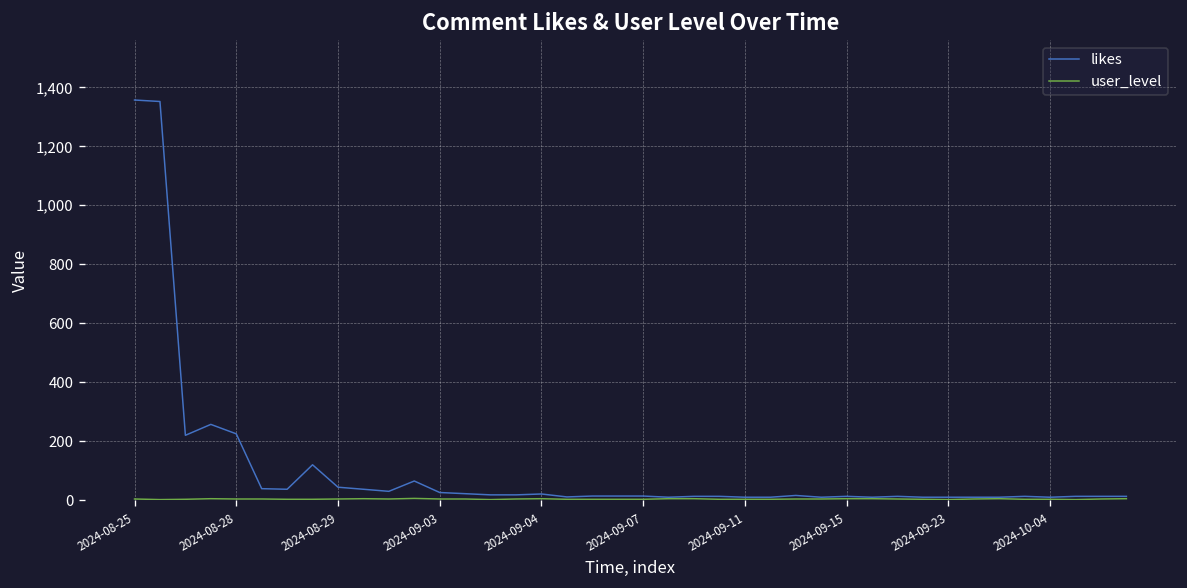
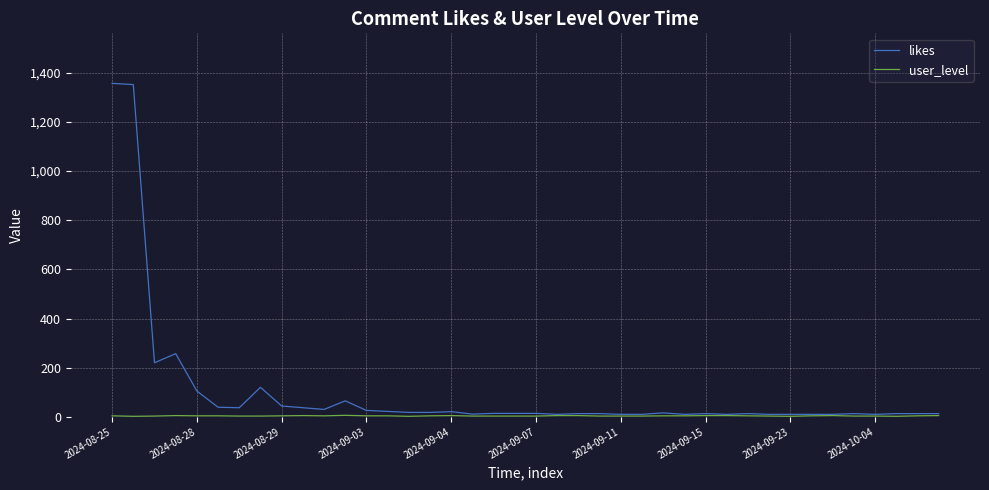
  {
    "likes": {
      "2024-08-25": "1,360",
-     "2024-08-28": "230",
+     "2024-08-28": "110",
      "2024-09-04": "20"
    },
    "user_level": {
      "2024-08-25": "0",
      "2024-08-28": "0",
      "2024-09-04": "10"
    }
  }
